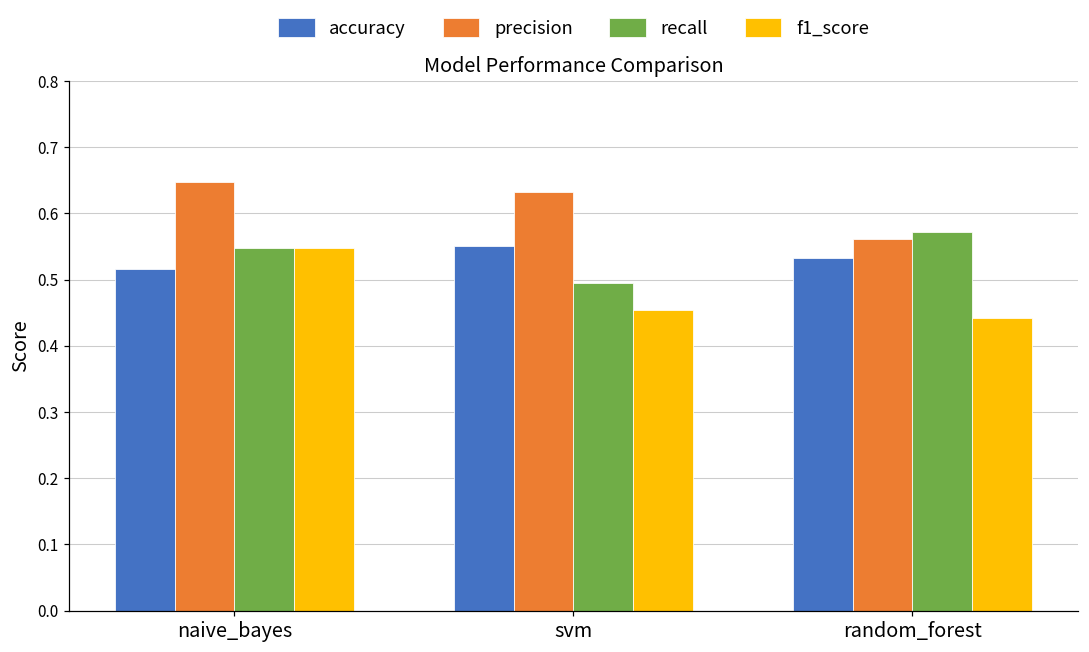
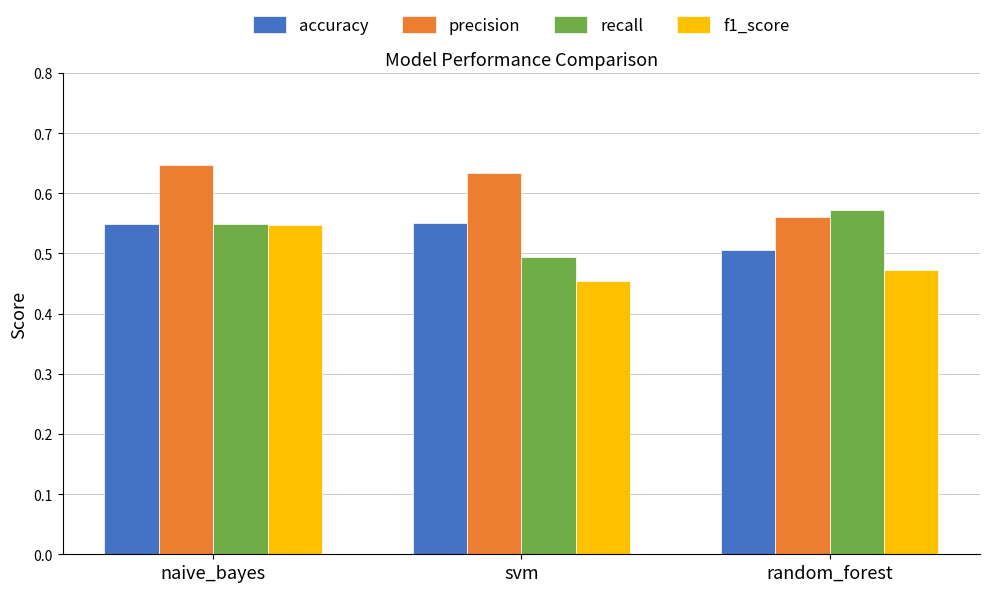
  {
    "accuracy": {
-     "naive_bayes": 0.52,
+     "naive_bayes": 0.55,
      "svm": 0.55,
-     "random_forest": 0.53
+     "random_forest": 0.51
    },
    "precision": {
      "naive_bayes": 0.65,
      "svm": 0.63,
      "random_forest": 0.56
    },
    "recall": {
      "naive_bayes": 0.55,
      "svm": 0.49,
      "random_forest": 0.57
    },
    "f1_score": {
      "naive_bayes": 0.55,
      "svm": 0.45,
-     "random_forest": 0.44
+     "random_forest": 0.47
    }
  }
